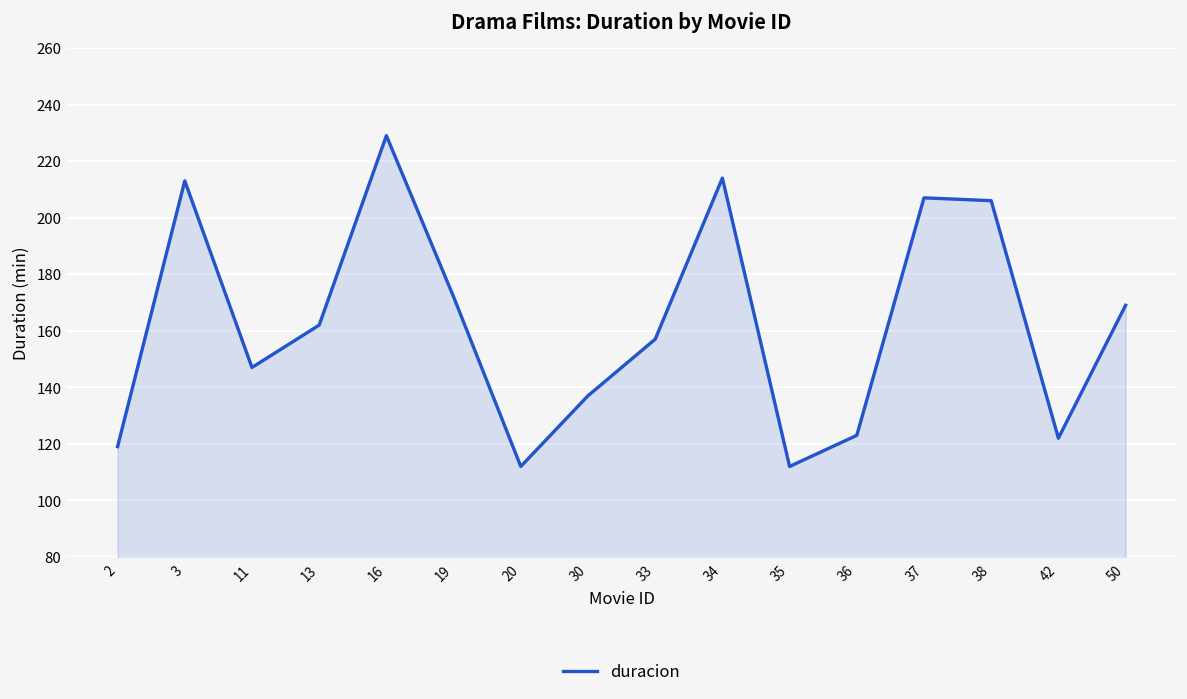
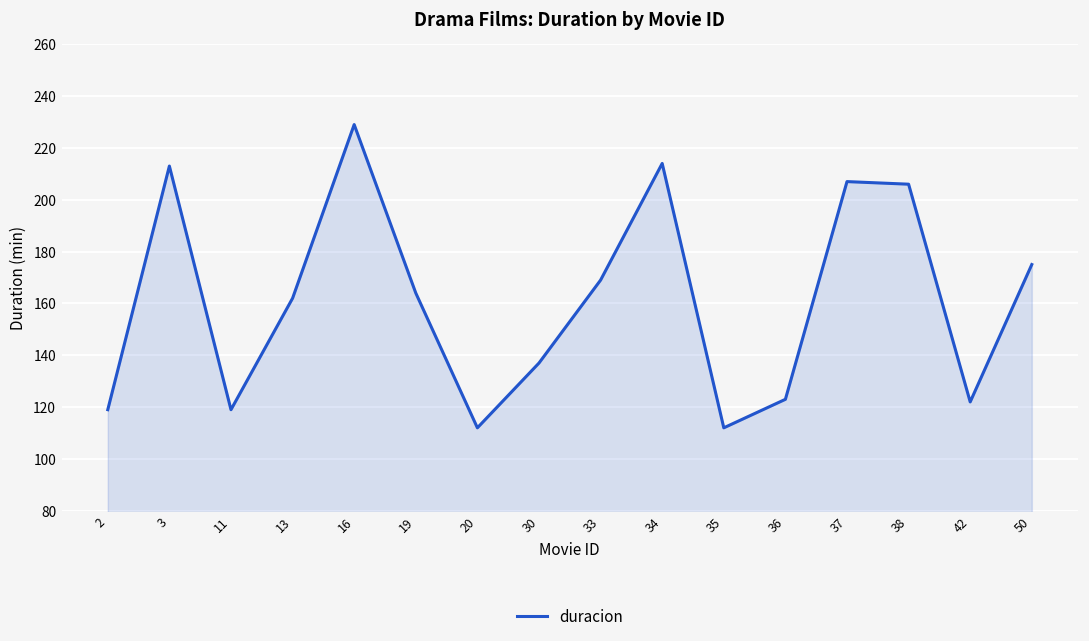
  {
    "2": 119,
    "3": 213,
-   "11": 147,
+   "11": 119,
    "13": 162,
    "16": 229,
-   "19": 172,
+   "19": 164,
    "20": 112,
    "30": 137,
-   "33": 157,
+   "33": 169,
    "34": 214,
    "35": 112,
    "36": 123,
    "37": 207,
    "38": 206,
    "42": 122,
-   "50": 169
+   "50": 175
  }
